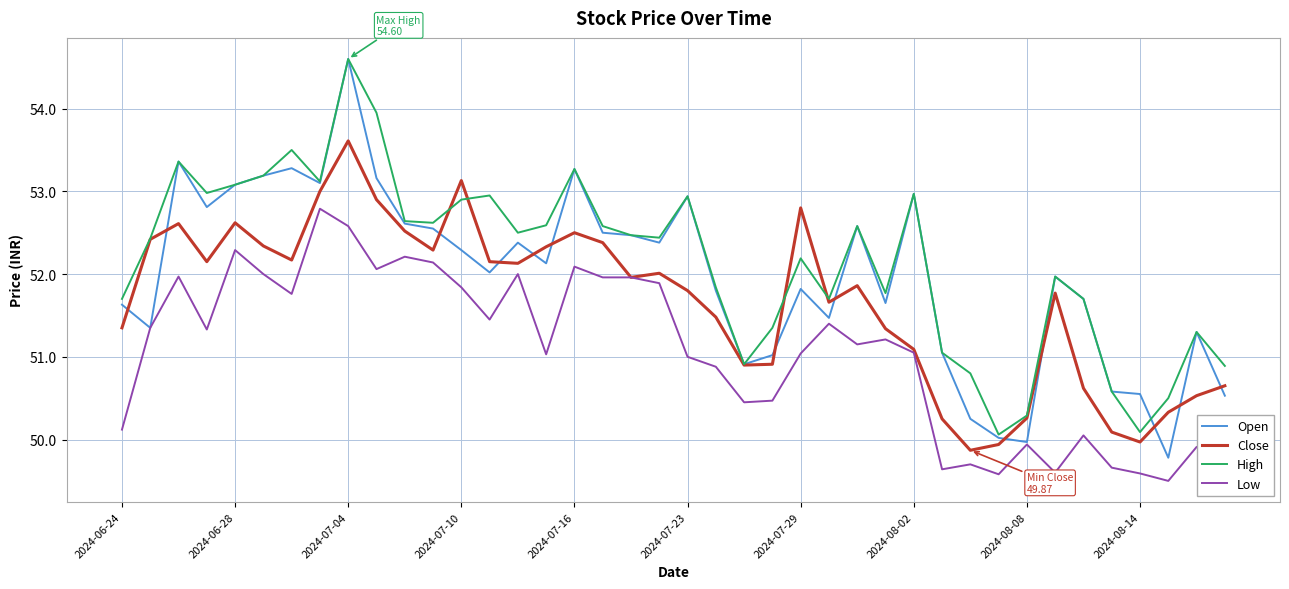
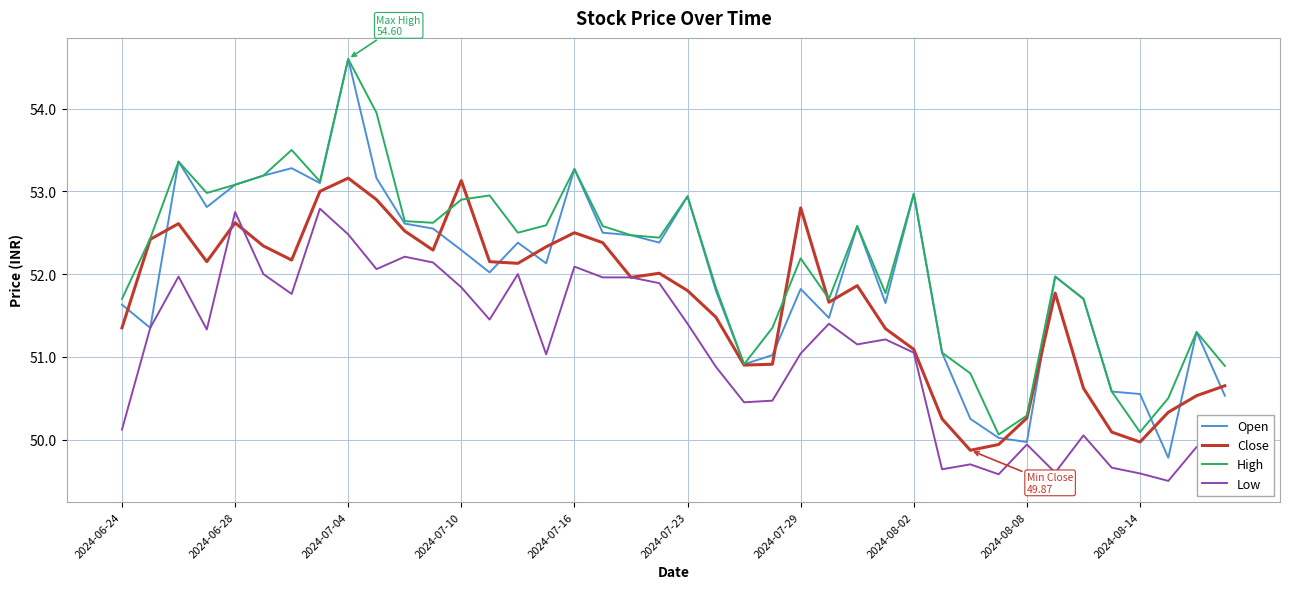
  {
    "Open": {
      "2024-06-24": 51.6,
      "2024-07-10": 52.3,
      "2024-07-29": 51.8,
      "2024-08-14": 50.6
    },
    "Close": {
      "2024-06-24": 51.4,
      "2024-06-28": 52.6,
-     "2024-07-04": 53.6,
+     "2024-07-04": 53.2,
      "2024-07-10": 53.1,
      "2024-07-16": 52.5,
      "2024-07-23": 51.8,
      "2024-07-29": 52.8,
      "2024-08-02": 51.1,
      "2024-08-14": 50.0
    },
    "High": {
      "2024-06-24": 51.7,
      "2024-07-10": 52.9,
      "2024-07-29": 52.2,
      "2024-08-14": 50.1
    },
    "Low": {
      "2024-06-24": 50.1,
-     "2024-06-28": 52.3,
-     "2024-07-04": 52.6,
+     "2024-06-28": 52.8,
+     "2024-07-04": 52.5,
      "2024-07-10": 51.8,
      "2024-07-16": 52.1,
-     "2024-07-23": 51.0,
+     "2024-07-23": 51.4,
      "2024-07-29": 51.0,
      "2024-08-02": 51.1,
      "2024-08-14": 49.6
    }
  }
